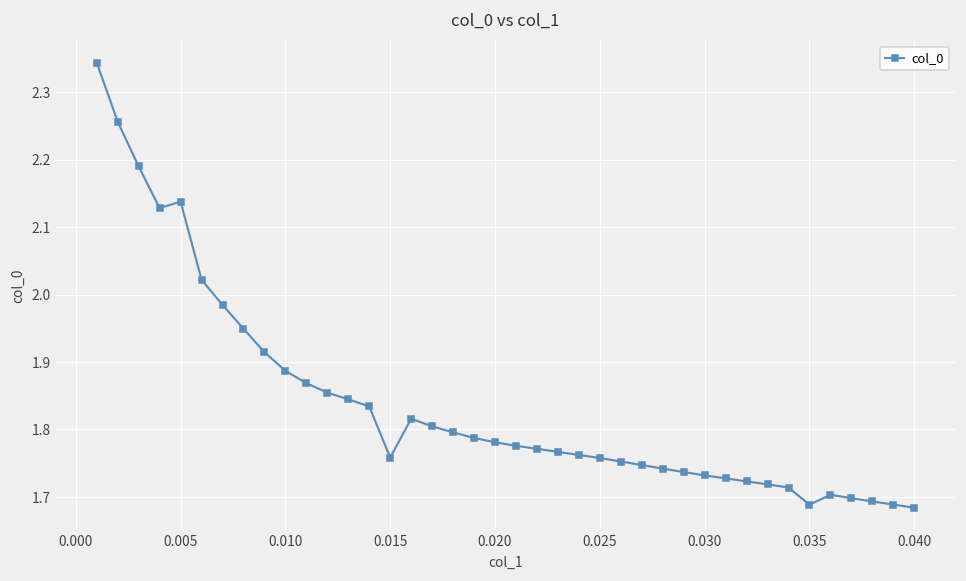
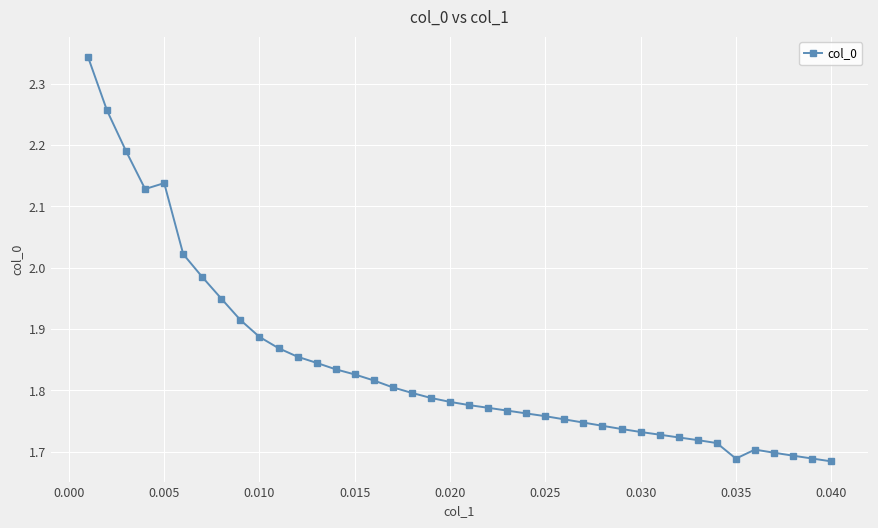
  {
    "0.005": 2.14,
    "0.010": 1.89,
-   "0.015": 1.76,
+   "0.015": 1.83,
    "0.020": 1.78,
    "0.025": 1.76,
    "0.030": 1.73,
    "0.035": 1.69,
    "0.040": 1.68
  }
